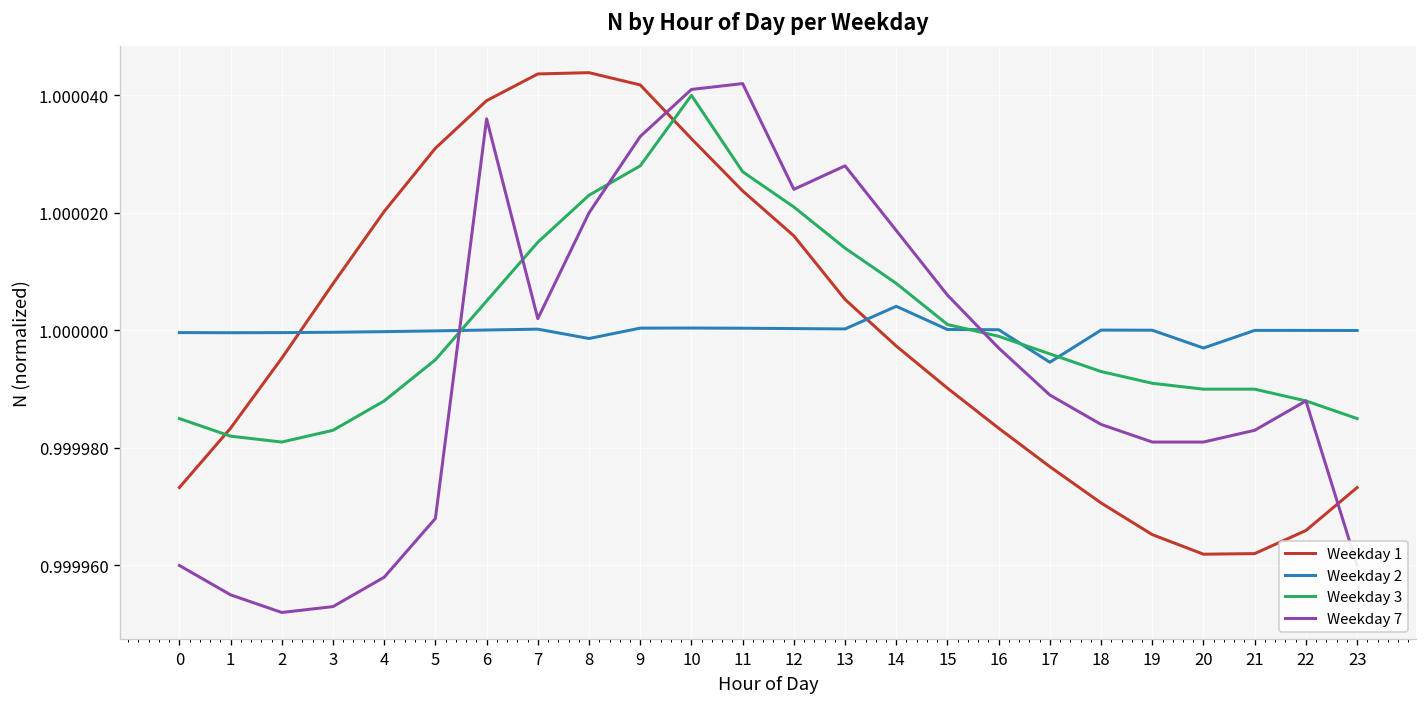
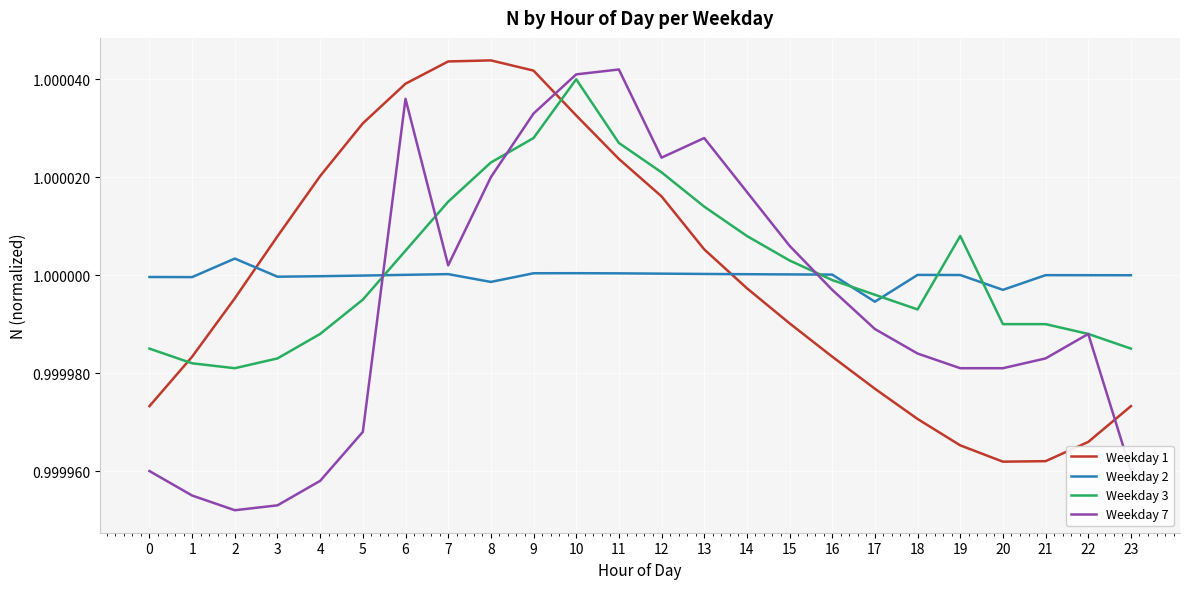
  {
    "Weekday 1": {
      "0": 0.999973,
      "1": 0.999983,
      "2": 0.999995,
      "3": 1.000008,
      "4": 1.000020,
      "5": 1.000031,
      "6": 1.000039,
      "7": 1.000044,
      "8": 1.000044,
      "9": 1.000042,
      "10": 1.000033,
      "11": 1.000024,
      "12": 1.000016,
      "13": 1.000005,
      "14": 0.999997,
      "15": 0.999990,
      "16": 0.999983,
      "17": 0.999977,
      "18": 0.999971,
      "19": 0.999965,
      "20": 0.999962,
      "21": 0.999962,
      "22": 0.999966,
      "23": 0.999973
    },
    "Weekday 2": {
      "0": 1.000000,
      "1": 1.000000,
-     "2": 1.000000,
+     "2": 1.000003,
      "3": 1.000000,
      "4": 1.000000,
      "5": 1.000000,
      "6": 1.000000,
      "7": 1.000000,
      "8": 0.999999,
      "9": 1.000000,
      "10": 1.000000,
      "11": 1.000000,
      "12": 1.000000,
      "13": 1.000000,
-     "14": 1.000004,
+     "14": 1.000000,
      "15": 1.000000,
      "16": 1.000000,
      "17": 0.999995,
      "18": 1.000000,
      "19": 1.000000,
      "20": 0.999997,
      "21": 1.000000,
      "22": 1.000000,
      "23": 1.000000
    },
    "Weekday 3": {
      "0": 0.999985,
      "1": 0.999982,
      "2": 0.999981,
      "3": 0.999983,
      "4": 0.999988,
      "5": 0.999995,
      "6": 1.000005,
      "7": 1.000015,
      "8": 1.000023,
      "9": 1.000028,
      "10": 1.000040,
      "11": 1.000027,
      "12": 1.000021,
      "13": 1.000014,
      "14": 1.000008,
-     "15": 1.000001,
+     "15": 1.000003,
      "16": 0.999999,
      "17": 0.999996,
      "18": 0.999993,
-     "19": 0.999991,
+     "19": 1.000008,
      "20": 0.999990,
      "21": 0.999990,
      "23": 0.999985
    },
    "Weekday 7": {
      "0": 0.999960,
      "1": 0.999955,
      "2": 0.999952,
      "3": 0.999953,
      "4": 0.999958,
      "5": 0.999968,
      "6": 1.000036,
      "7": 1.000002,
      "8": 1.000020,
      "9": 1.000033,
      "10": 1.000041,
      "11": 1.000042,
      "12": 1.000024,
      "13": 1.000028,
      "14": 1.000017,
      "15": 1.000006,
      "16": 0.999997,
      "17": 0.999989,
      "18": 0.999984,
      "19": 0.999981,
      "20": 0.999981,
      "21": 0.999983
    }
  }
